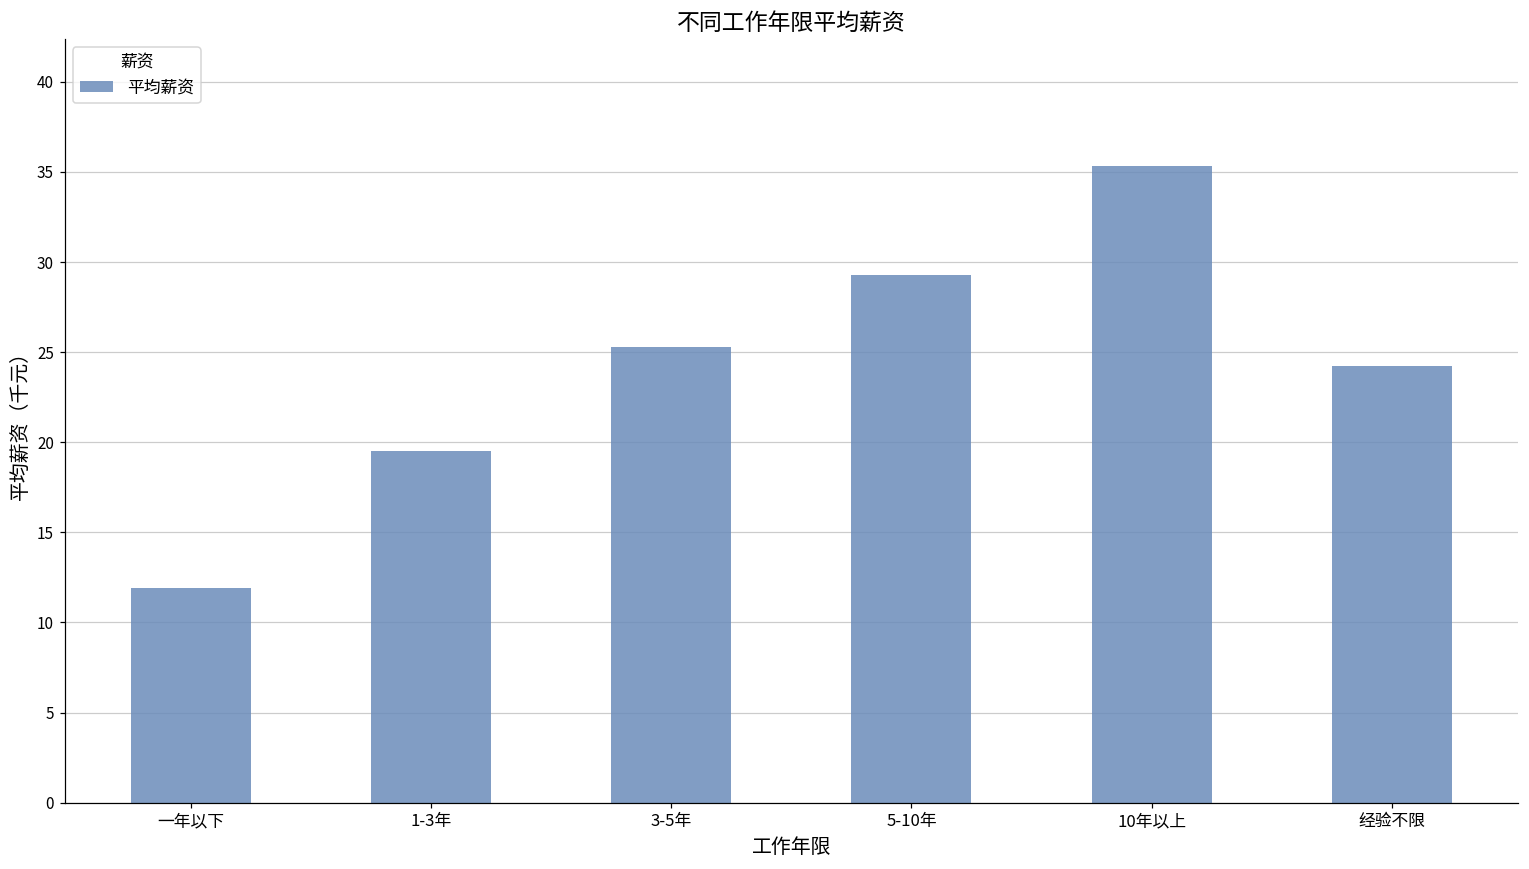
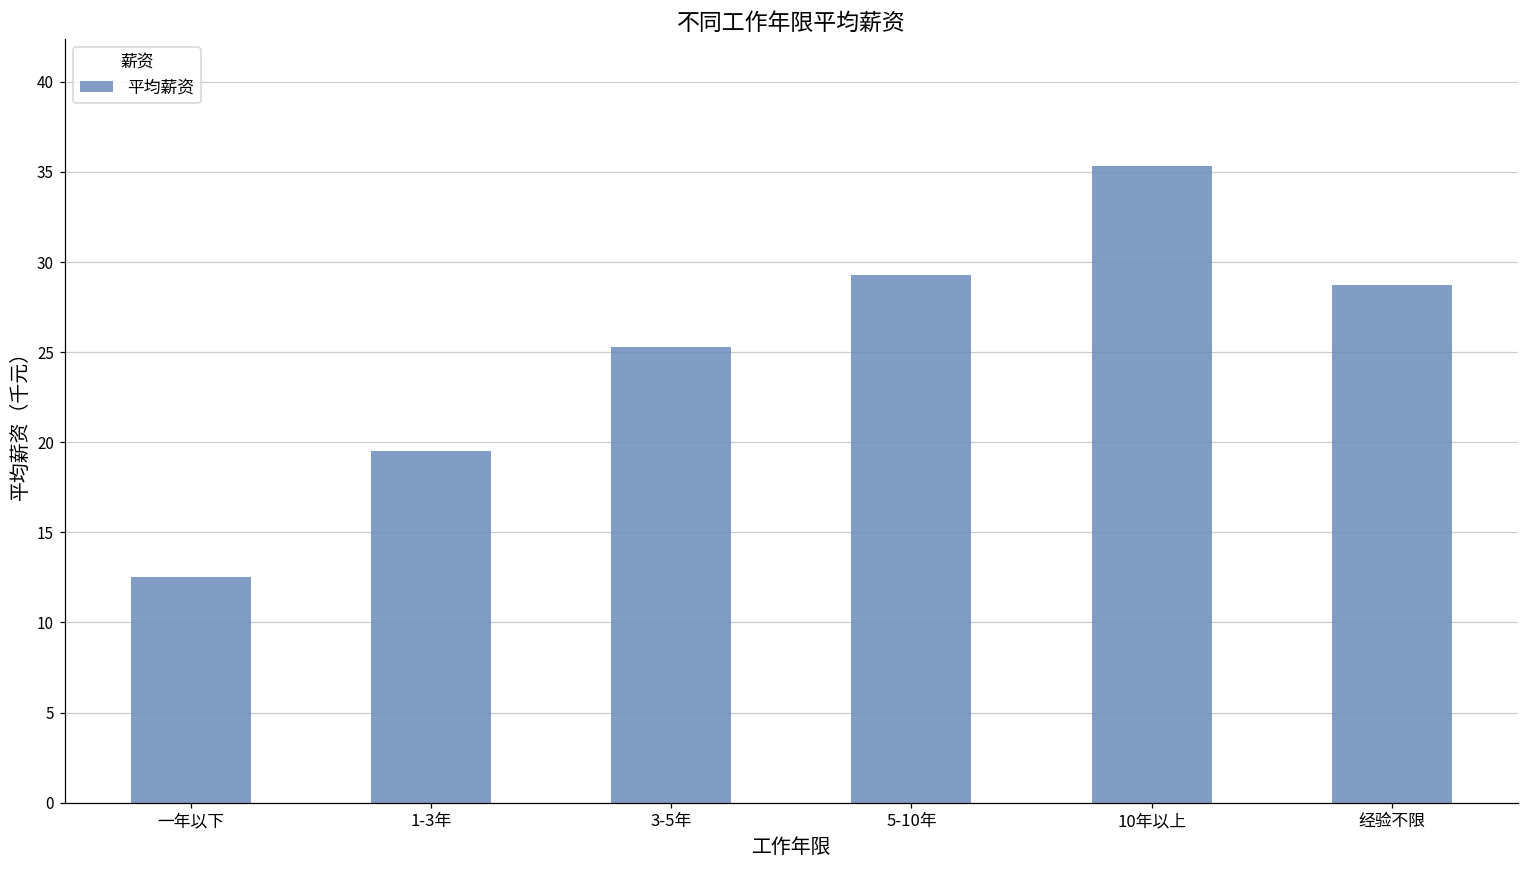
  {
-   "一年以下": 11.9,
+   "一年以下": 12.5,
    "1-3年": 19.5,
    "3-5年": 25.3,
    "5-10年": 29.3,
    "10年以上": 35.3,
-   "经验不限": 24.3
+   "经验不限": 28.7
  }
